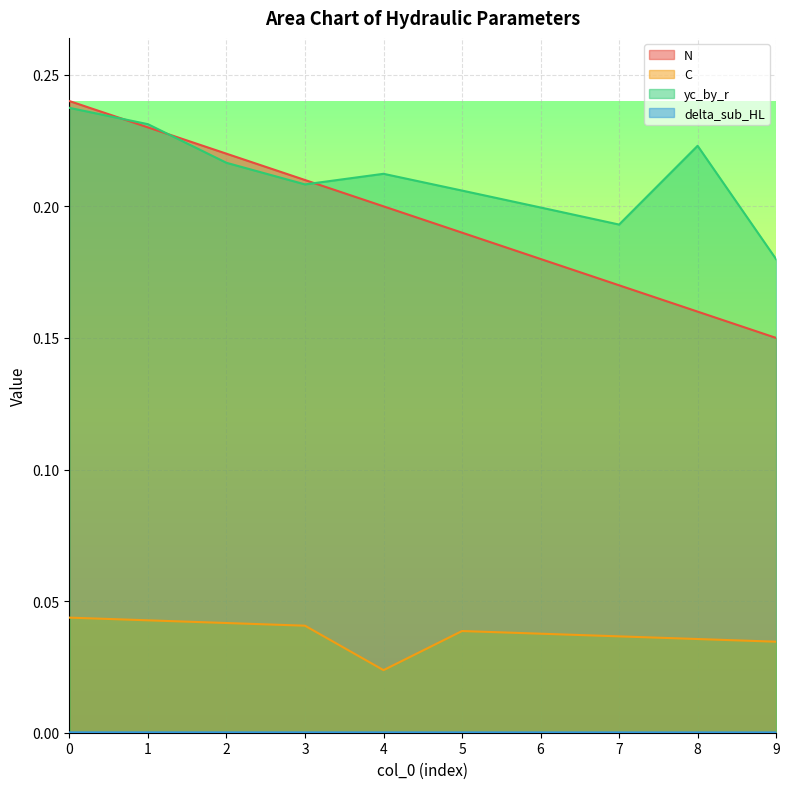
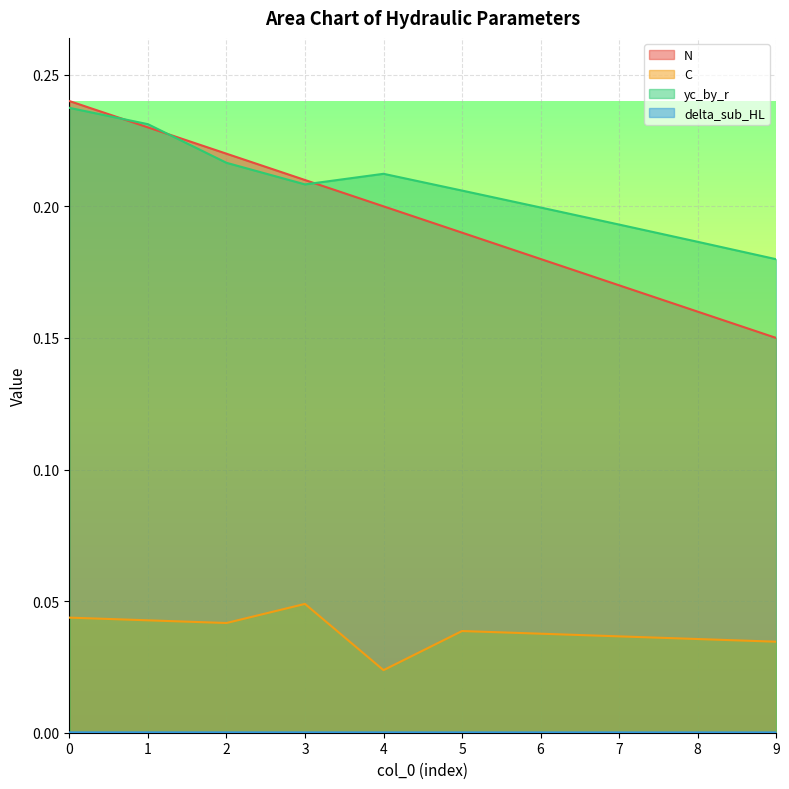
  {
    "N": {
      "0": 0.240,
      "1": 0.230,
      "2": 0.220,
      "3": 0.210,
      "4": 0.200,
      "5": 0.190,
      "6": 0.180,
      "7": 0.170,
      "8": 0.160,
      "9": 0.150
    },
    "C": {
      "0": 0.044,
      "1": 0.043,
      "2": 0.042,
-     "3": 0.041,
+     "3": 0.049,
      "4": 0.024,
      "5": 0.039,
      "6": 0.038,
      "7": 0.037,
      "8": 0.036,
      "9": 0.035
    },
    "yc_by_r": {
      "0": 0.237,
      "1": 0.231,
      "2": 0.217,
      "3": 0.208,
      "4": 0.212,
      "5": 0.206,
      "6": 0.200,
      "7": 0.193,
-     "8": 0.223,
+     "8": 0.187,
      "9": 0.180
    },
    "delta_sub_HL": {
      "0": 0.000,
      "1": 0.000,
      "2": 0.000,
      "3": 0.000,
      "4": 0.000,
      "5": 0.000,
      "6": 0.000,
      "7": 0.000,
      "8": 0.000,
      "9": 0.000
    }
  }
